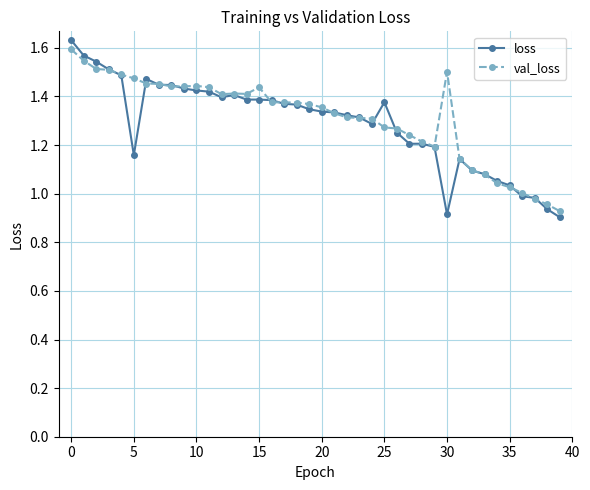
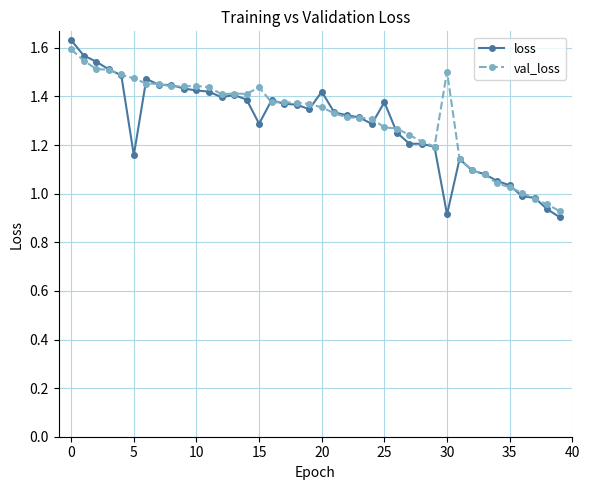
  {
    "loss": {
      "0": 1.63,
      "5": 1.16,
      "10": 1.42,
-     "15": 1.39,
-     "20": 1.34,
+     "15": 1.29,
+     "20": 1.42,
      "25": 1.38,
      "30": 0.91
    },
    "val_loss": {
      "0": 1.59,
      "5": 1.47,
      "10": 1.44,
      "15": 1.44,
      "20": 1.36,
      "25": 1.27,
      "30": 1.50
    }
  }
